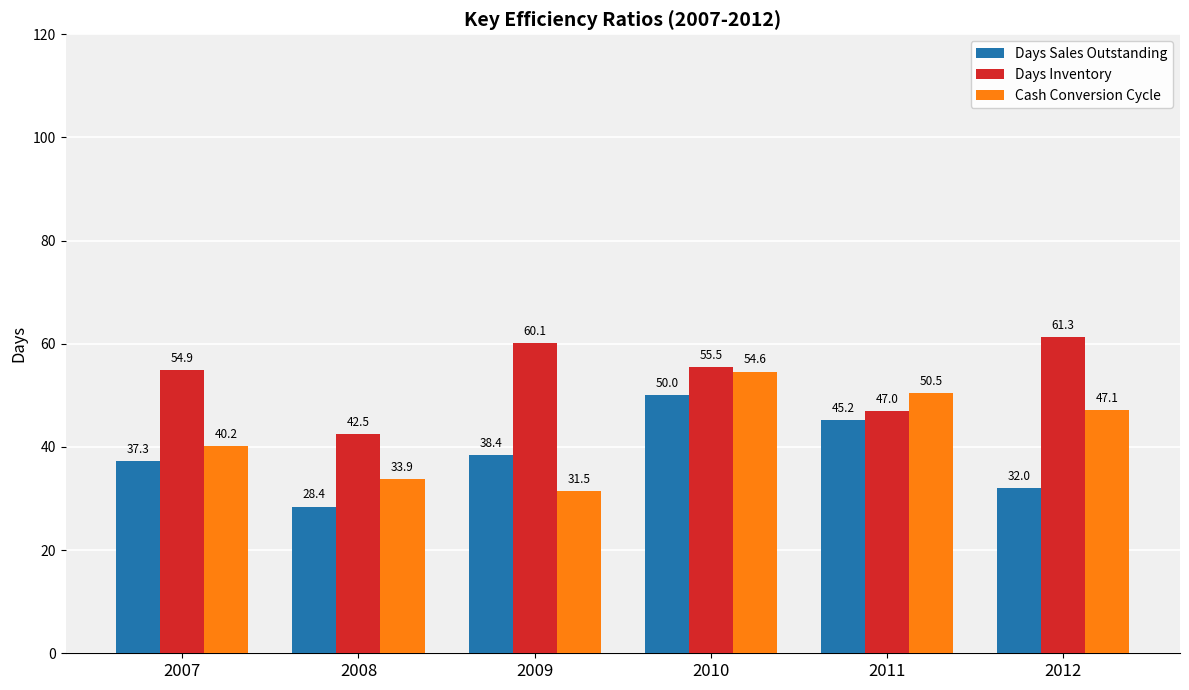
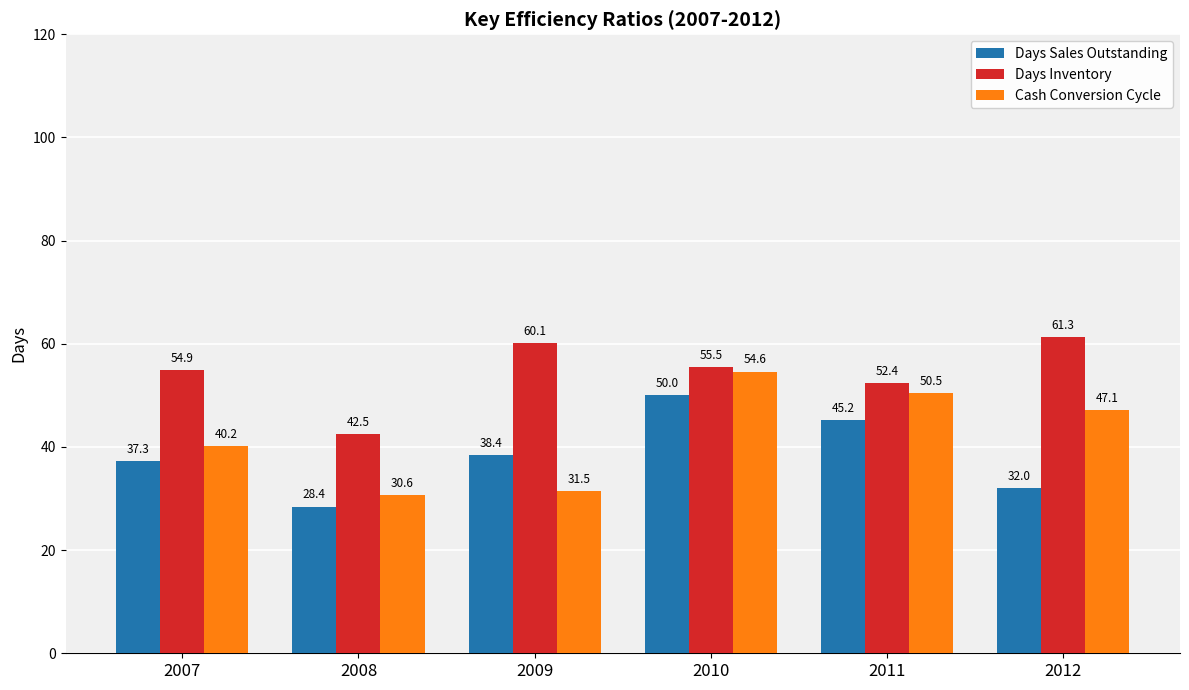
  {
    "Days Sales Outstanding": {
      "2007": 37.3,
      "2008": 28.4,
      "2009": 38.4,
      "2010": 50.0,
      "2011": 45.2,
      "2012": 32.0
    },
    "Days Inventory": {
      "2007": 54.9,
      "2008": 42.5,
      "2009": 60.1,
      "2010": 55.5,
-     "2011": 47.0,
+     "2011": 52.4,
      "2012": 61.3
    },
    "Cash Conversion Cycle": {
      "2007": 40.2,
-     "2008": 33.9,
+     "2008": 30.6,
      "2009": 31.5,
      "2010": 54.6,
      "2011": 50.5,
      "2012": 47.1
    }
  }
